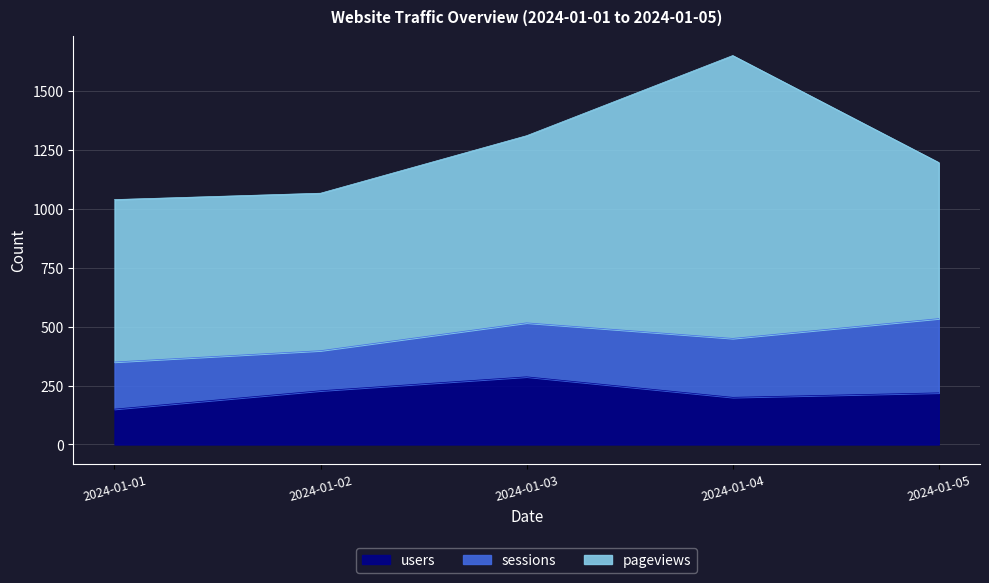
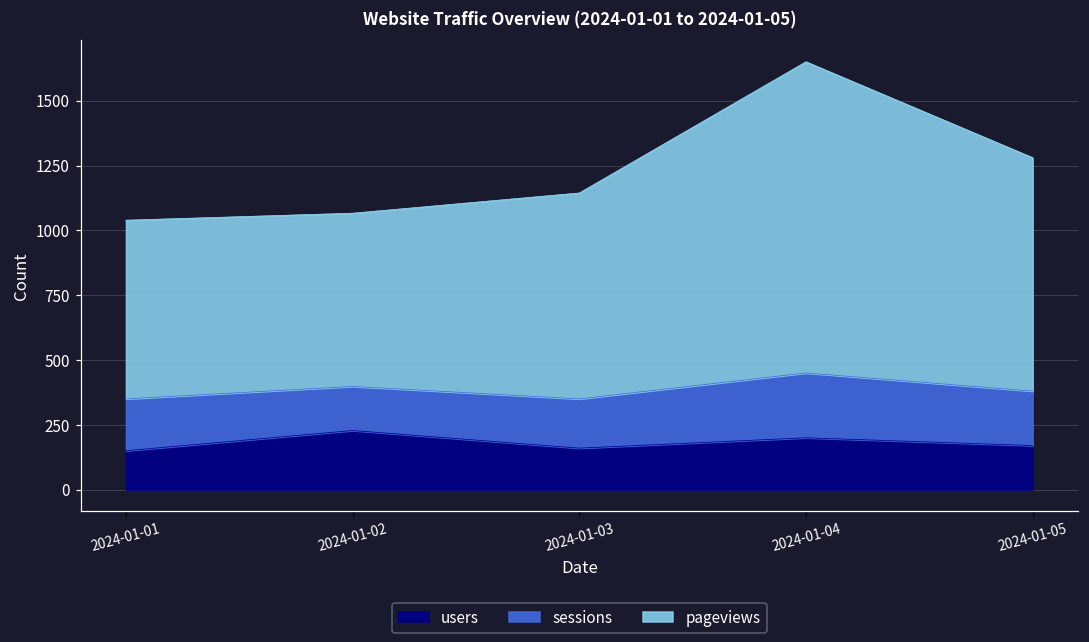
  {
    "users": {
      "2024-01-01": 150,
      "2024-01-02": 230,
-     "2024-01-03": 290,
+     "2024-01-03": 160,
      "2024-01-04": 200,
-     "2024-01-05": 220
+     "2024-01-05": 170
    },
    "sessions": {
      "2024-01-01": 200,
      "2024-01-02": 170,
-     "2024-01-03": 230,
+     "2024-01-03": 190,
      "2024-01-04": 250,
-     "2024-01-05": 320
+     "2024-01-05": 210
    },
    "pageviews": {
      "2024-01-01": 690,
      "2024-01-02": 670,
      "2024-01-03": 790,
      "2024-01-04": 1200,
-     "2024-01-05": 660
+     "2024-01-05": 900
    }
  }
